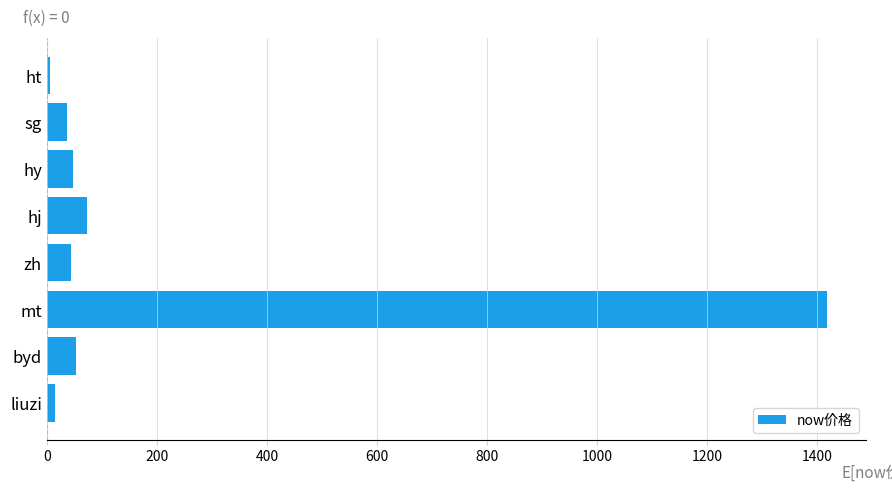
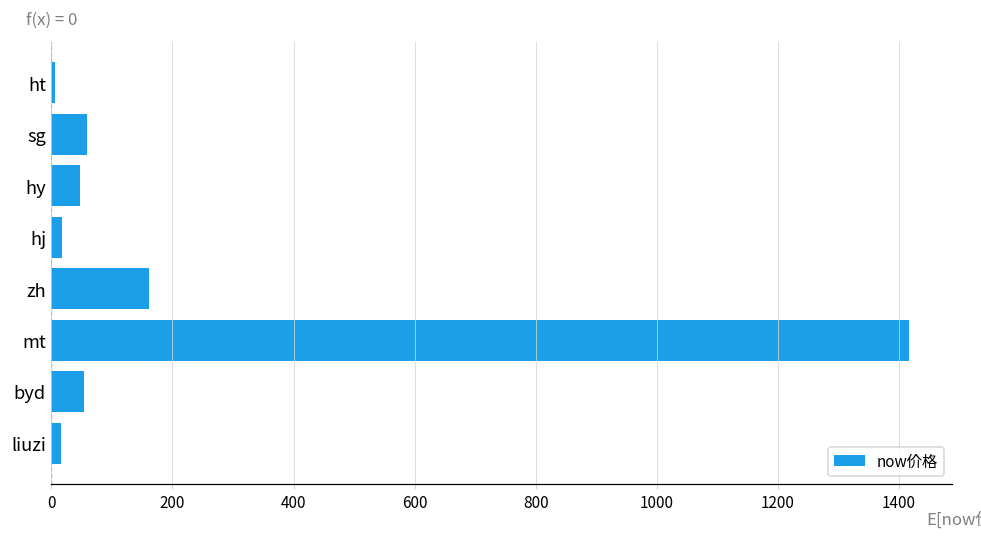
  {
    "ht": 10,
-   "sg": 40,
+   "sg": 60,
    "hy": 50,
-   "hj": 70,
-   "zh": 40,
+   "hj": 20,
+   "zh": 160,
    "mt": 1420,
    "byd": 50,
    "liuzi": 20
  }
